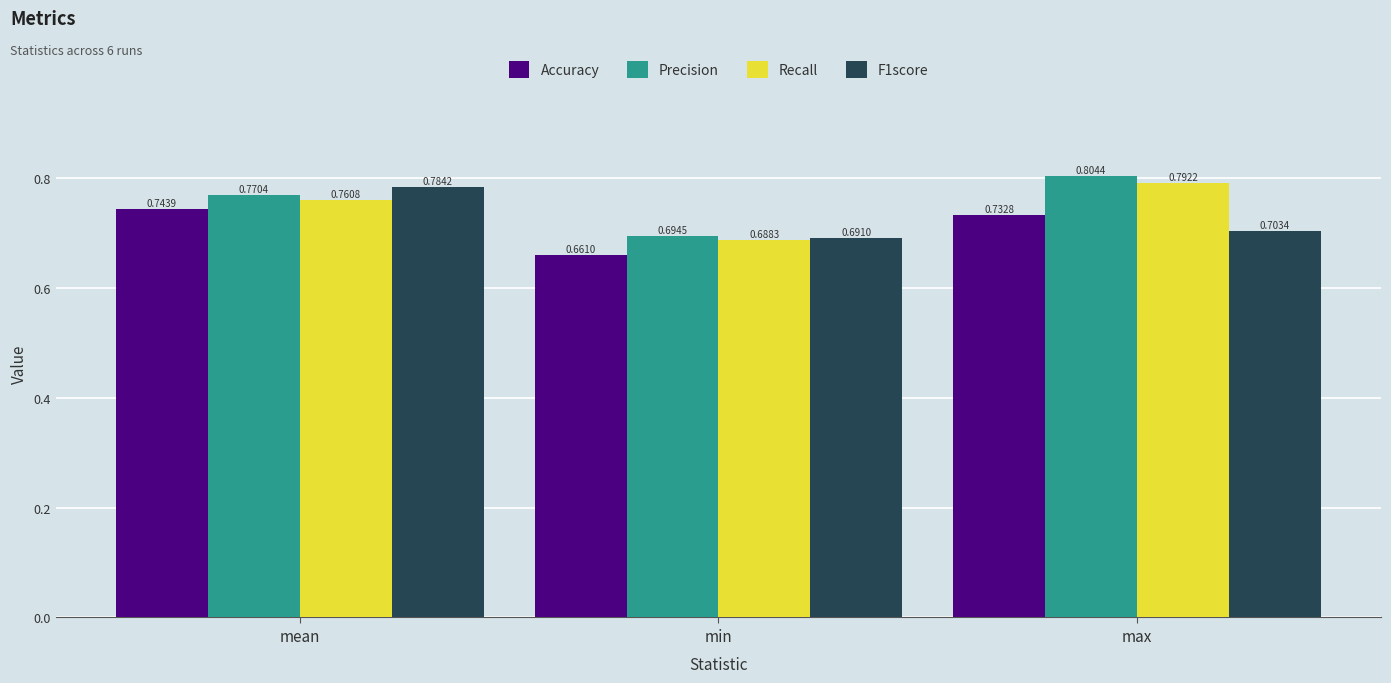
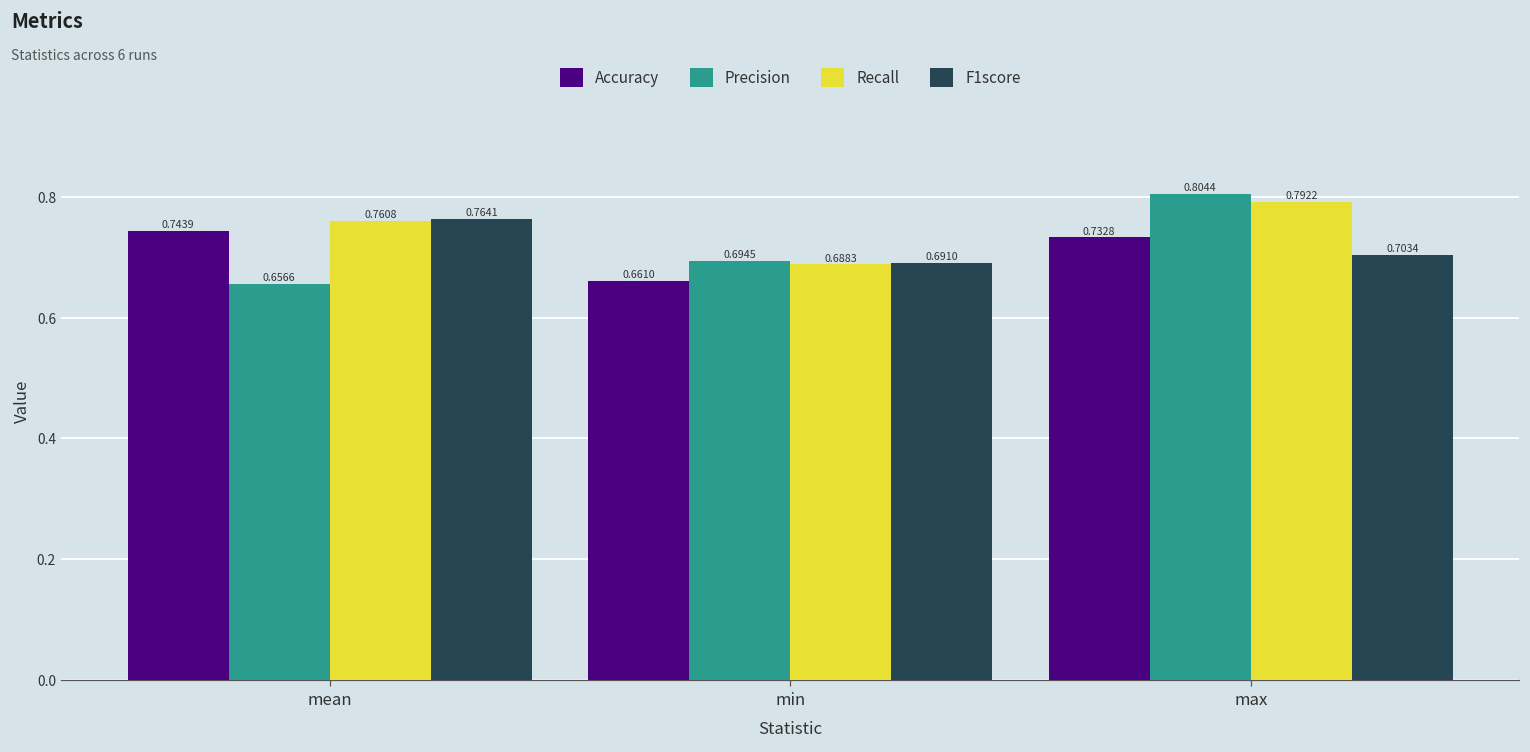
  {
    "Accuracy": {
      "mean": 0.7439,
      "min": 0.6610,
      "max": 0.7328
    },
    "Precision": {
-     "mean": 0.7704,
+     "mean": 0.6566,
      "min": 0.6945,
      "max": 0.8044
    },
    "Recall": {
      "mean": 0.7608,
      "min": 0.6883,
      "max": 0.7922
    },
    "F1score": {
-     "mean": 0.7842,
+     "mean": 0.7641,
      "min": 0.6910,
      "max": 0.7034
    }
  }
